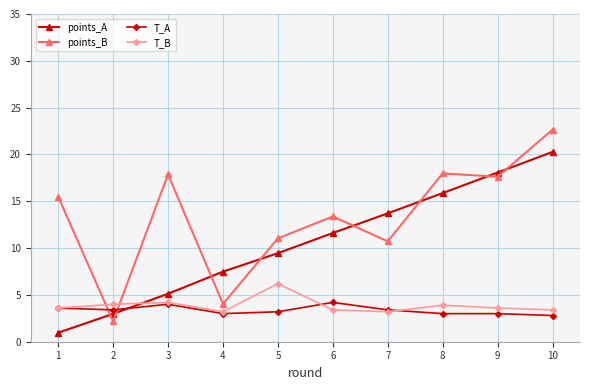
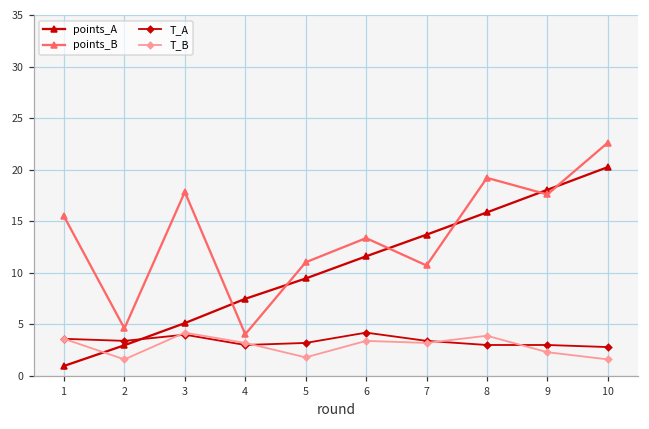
  {
    "points_B": {
      "1": 15,
-     "2": 2,
+     "2": 5,
      "3": 18,
      "4": 4,
      "5": 11,
      "6": 13,
      "7": 11,
-     "8": 18,
+     "8": 19,
      "9": 18,
      "10": 23
    },
    "T_B": {
-     "2": 4,
-     "5": 6,
+     "2": 2,
+     "5": 2,
      "6": 3,
      "8": 4,
-     "9": 4,
-     "10": 3
+     "9": 2,
+     "10": 2
    }
  }
